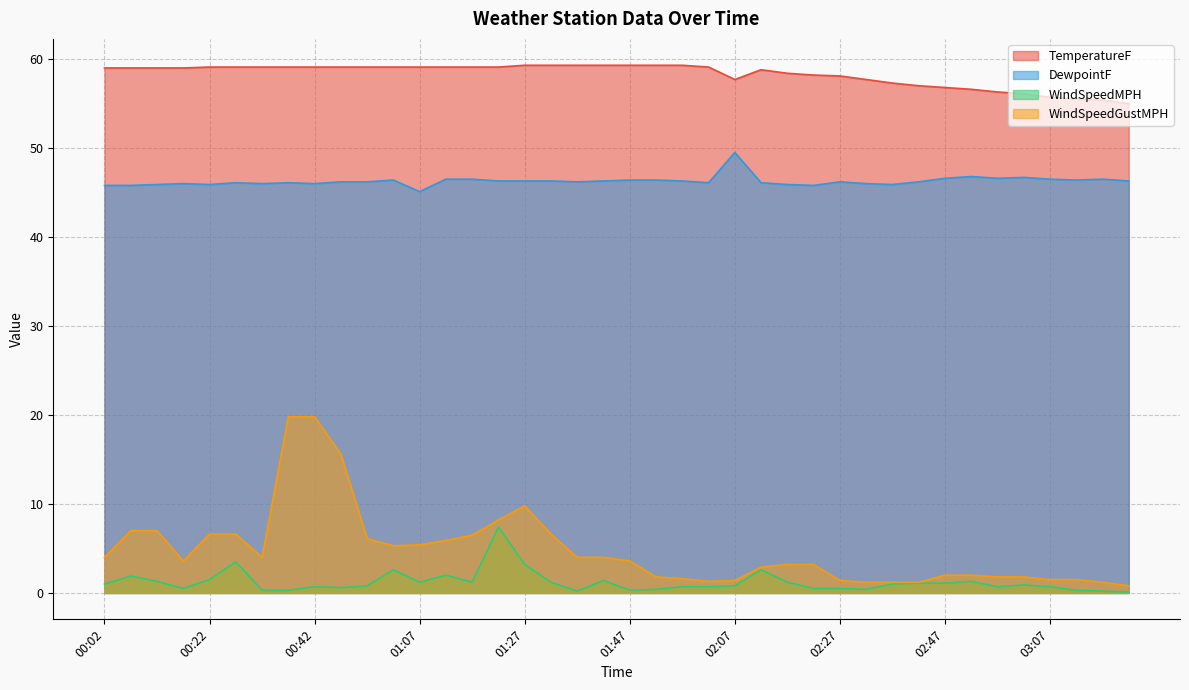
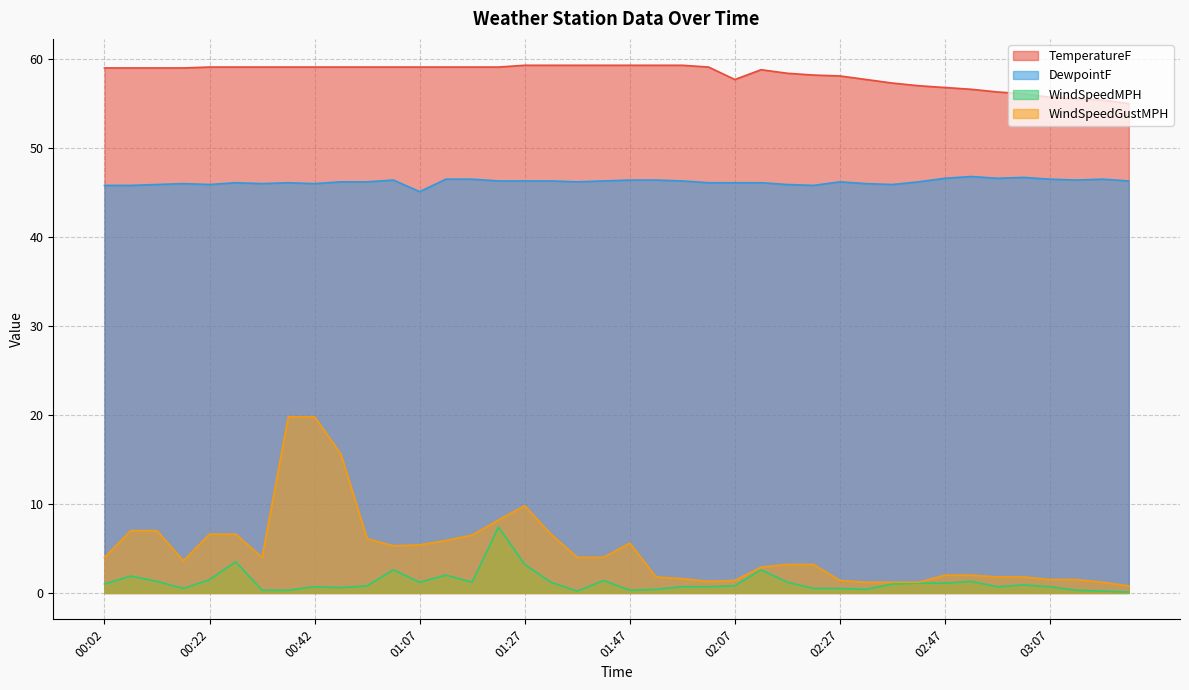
  {
    "TemperatureF": {
      "00:02": 59,
      "00:22": 59,
      "00:42": 59,
      "01:07": 59,
      "01:27": 59,
      "01:47": 59,
      "02:07": 58,
      "02:27": 58,
      "02:47": 57
    },
    "DewpointF": {
      "00:02": 46,
      "00:22": 46,
      "00:42": 46,
      "01:07": 45,
      "01:27": 46,
      "01:47": 46,
-     "02:07": 50,
+     "02:07": 46,
      "02:27": 46,
      "02:47": 47,
      "03:07": 47
    },
    "WindSpeedMPH": {
      "00:02": 1,
      "00:22": 2,
      "00:42": 1,
      "01:07": 1,
      "01:27": 3,
      "01:47": 0,
      "02:07": 1,
      "02:27": 1,
      "02:47": 1,
      "03:07": 1
    },
    "WindSpeedGustMPH": {
      "00:02": 4,
      "00:22": 7,
      "00:42": 20,
      "01:07": 5,
      "01:27": 10,
-     "01:47": 4,
+     "01:47": 6,
      "02:07": 1,
      "02:27": 1,
      "02:47": 2,
      "03:07": 2
    }
  }
